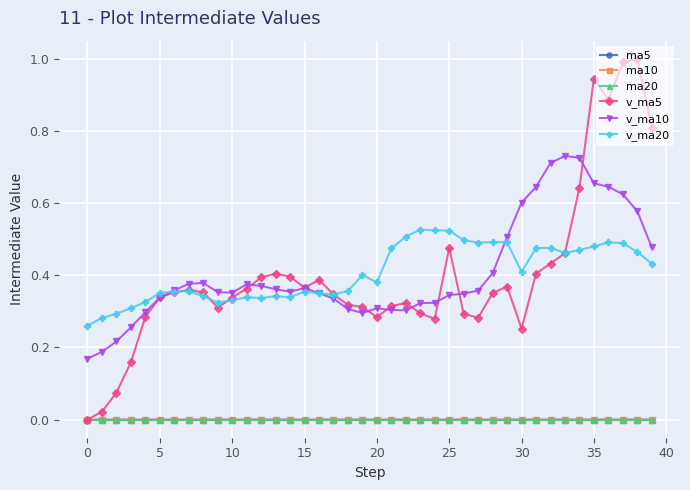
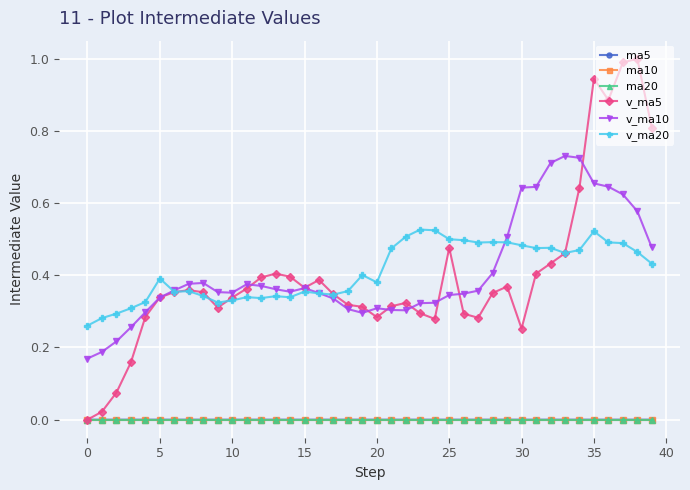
  {
    "ma20": {
      "5": 0.00,
      "10": 0.00,
      "15": 0.00,
      "20": 0.00,
      "25": 0.00,
      "30": 0.00,
      "35": 0.00
    },
    "v_ma5": {
      "10": 0.34,
      "20": 0.28,
      "25": 0.48,
      "30": 0.25,
      "35": 0.94
    },
    "v_ma10": {
      "0": 0.17,
      "10": 0.35,
      "20": 0.31,
      "25": 0.35,
-     "30": 0.60,
+     "30": 0.64,
      "35": 0.65
    },
    "v_ma20": {
      "0": 0.26,
-     "5": 0.35,
+     "5": 0.39,
      "10": 0.33,
      "15": 0.35,
      "20": 0.38,
-     "25": 0.52,
-     "30": 0.41,
-     "35": 0.48
+     "25": 0.50,
+     "30": 0.48,
+     "35": 0.52
    }
  }
